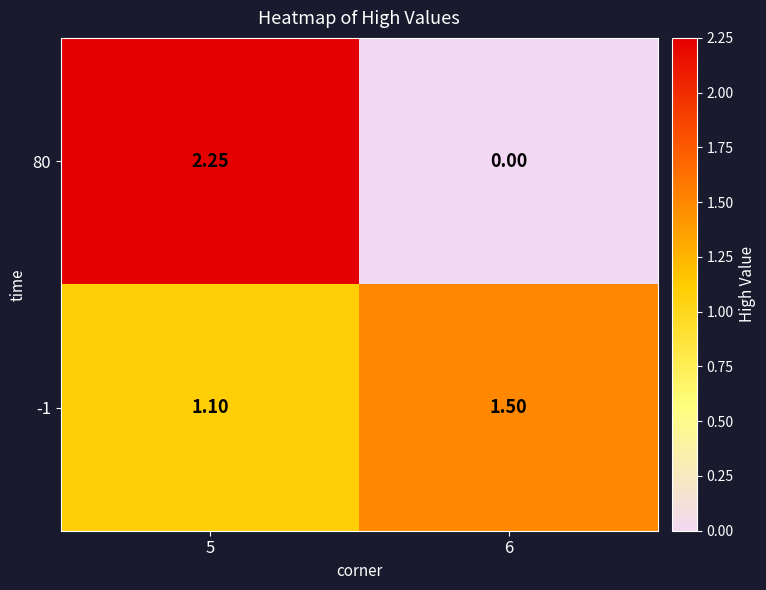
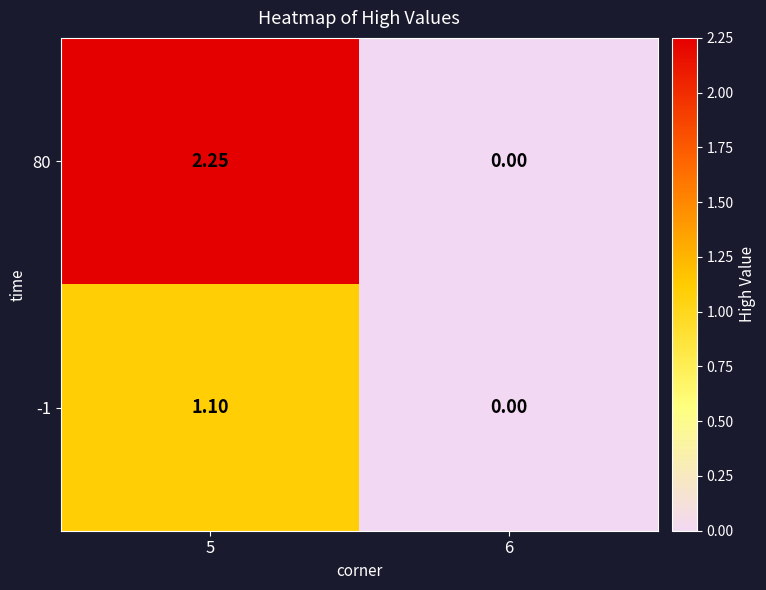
  {
    "80": {
      "5": 2.25,
      "6": 0.00
    },
    "-1": {
      "5": 1.10,
-     "6": 1.50
+     "6": 0.00
    }
  }
